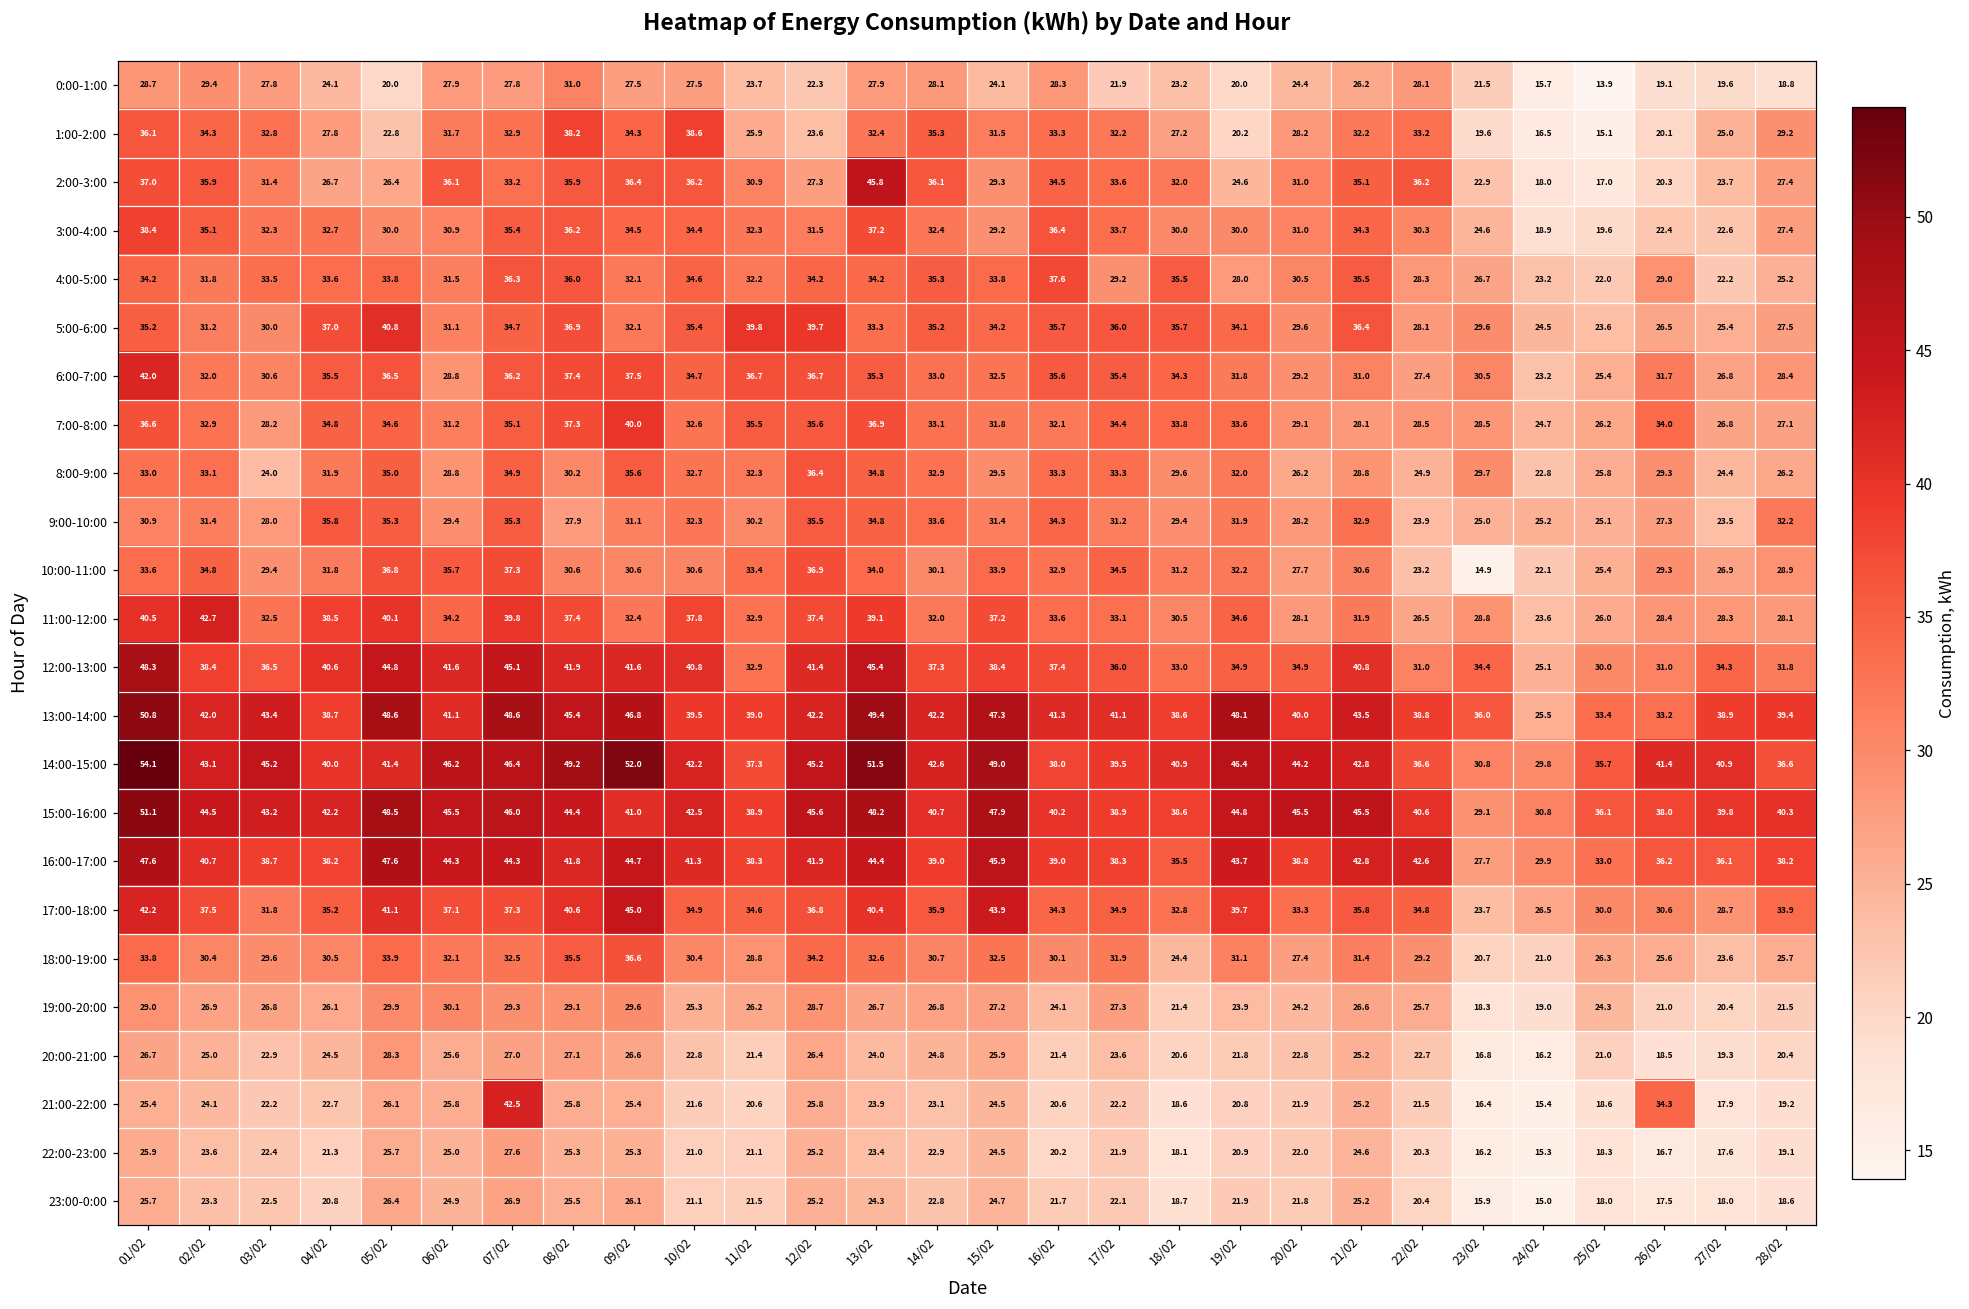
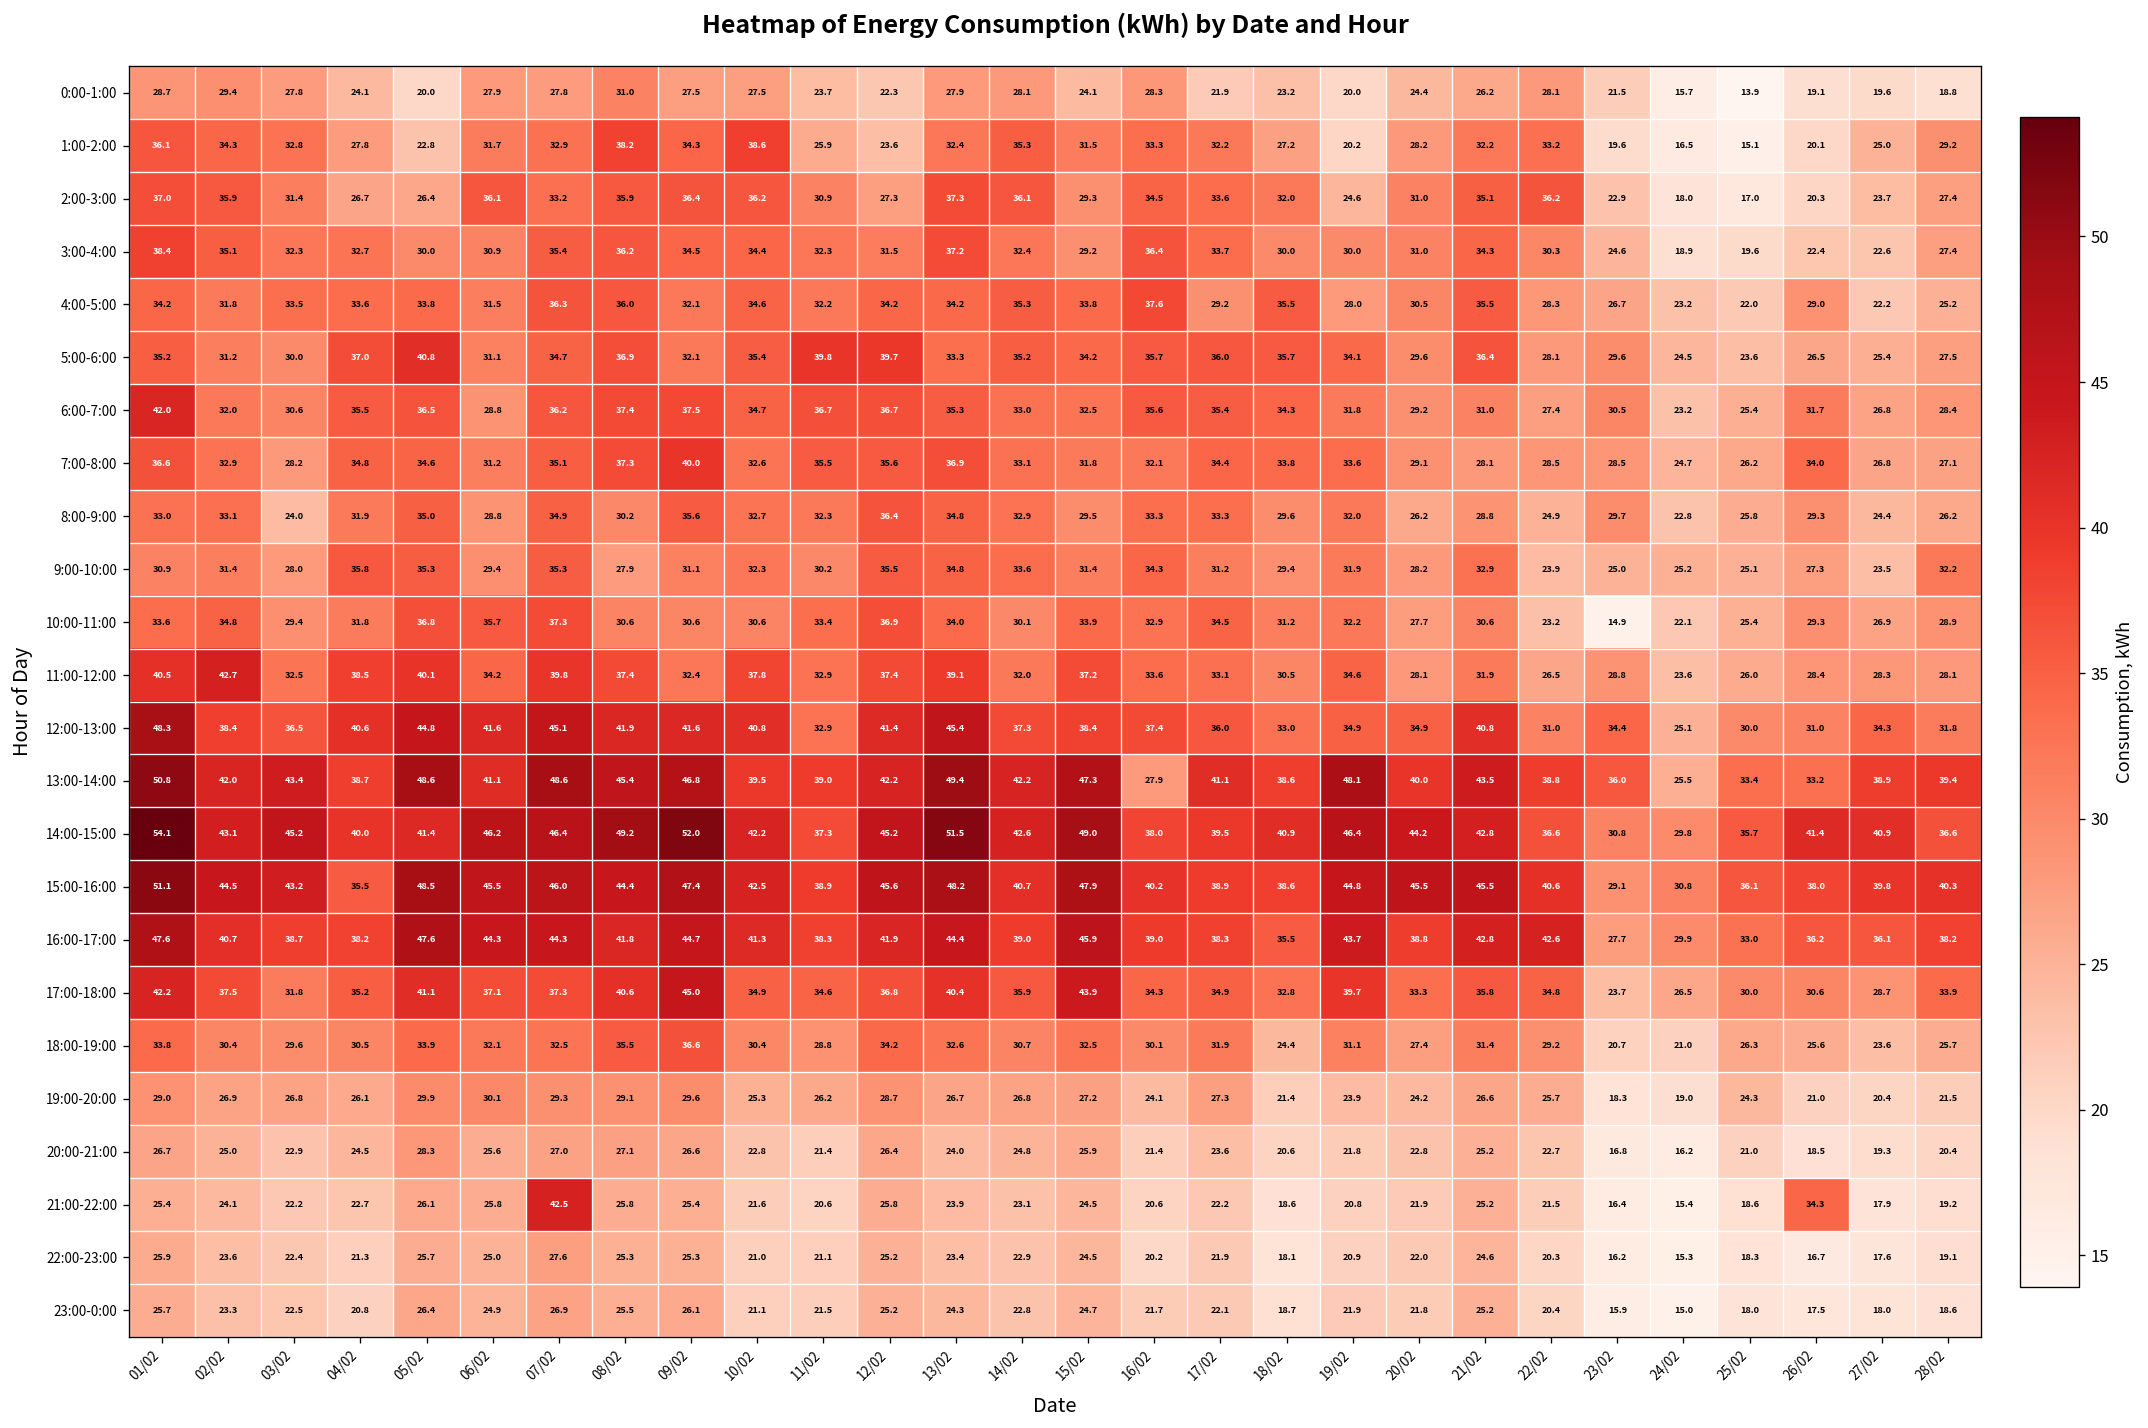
  {
    "2:00-3:00": {
      "01/02": 37.0,
      "02/02": 35.9,
      "03/02": 31.4,
      "04/02": 26.7,
      "05/02": 26.4,
      "06/02": 36.1,
      "07/02": 33.2,
      "08/02": 35.9,
      "09/02": 36.4,
      "10/02": 36.2,
      "11/02": 30.9,
      "12/02": 27.3,
-     "13/02": 45.8,
+     "13/02": 37.3,
      "14/02": 36.1,
      "15/02": 29.3,
      "16/02": 34.5,
      "17/02": 33.6,
      "18/02": 32.0,
      "19/02": 24.6,
      "20/02": 31.0,
      "21/02": 35.1,
      "22/02": 36.2,
      "23/02": 22.9,
      "24/02": 18.0,
      "25/02": 17.0,
      "26/02": 20.3,
      "27/02": 23.7,
      "28/02": 27.4
    },
    "13:00-14:00": {
      "01/02": 50.8,
      "02/02": 42.0,
      "03/02": 43.4,
      "04/02": 38.7,
      "05/02": 48.6,
      "06/02": 41.1,
      "07/02": 48.6,
      "08/02": 45.4,
      "09/02": 46.8,
      "10/02": 39.5,
      "11/02": 39.0,
      "12/02": 42.2,
      "13/02": 49.4,
      "14/02": 42.2,
      "15/02": 47.3,
-     "16/02": 41.3,
+     "16/02": 27.9,
      "17/02": 41.1,
      "18/02": 38.6,
      "19/02": 48.1,
      "20/02": 40.0,
      "21/02": 43.5,
      "22/02": 38.8,
      "23/02": 36.0,
      "24/02": 25.5,
      "25/02": 33.4,
      "26/02": 33.2,
      "27/02": 38.9,
      "28/02": 39.4
    },
    "15:00-16:00": {
      "01/02": 51.1,
      "02/02": 44.5,
      "03/02": 43.2,
-     "04/02": 42.2,
+     "04/02": 35.5,
      "05/02": 48.5,
      "06/02": 45.5,
      "07/02": 46.0,
      "08/02": 44.4,
-     "09/02": 41.0,
+     "09/02": 47.4,
      "10/02": 42.5,
      "11/02": 38.9,
      "12/02": 45.6,
      "13/02": 48.2,
      "14/02": 40.7,
      "15/02": 47.9,
      "16/02": 40.2,
      "17/02": 38.9,
      "18/02": 38.6,
      "19/02": 44.8,
      "20/02": 45.5,
      "21/02": 45.5,
      "22/02": 40.6,
      "23/02": 29.1,
      "24/02": 30.8,
      "25/02": 36.1,
      "26/02": 38.0,
      "27/02": 39.8,
      "28/02": 40.3
    }
  }
